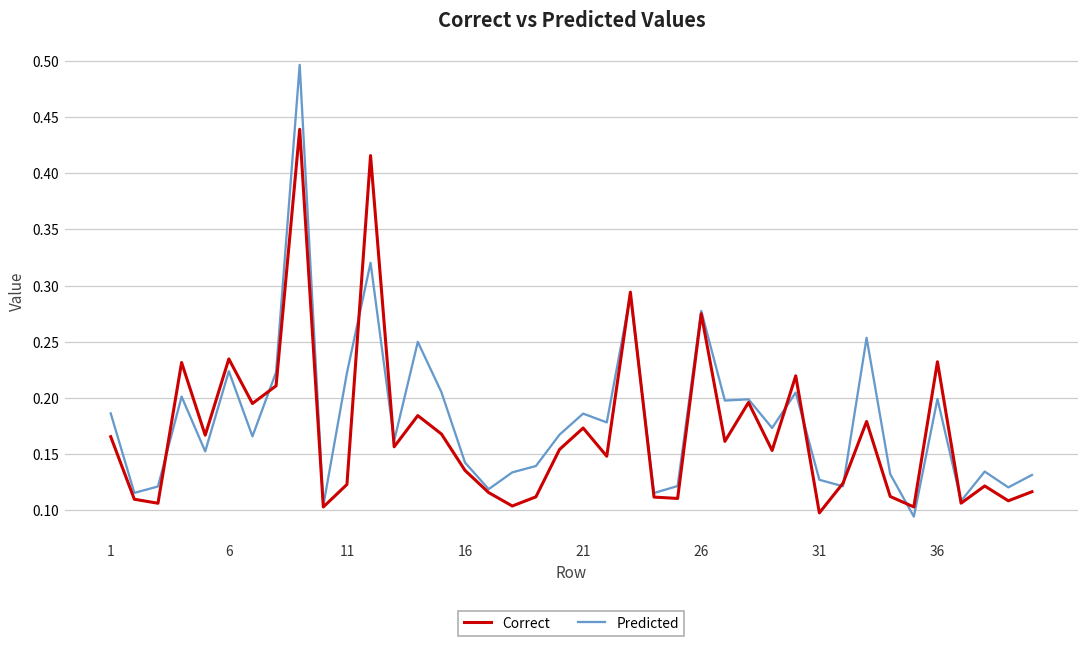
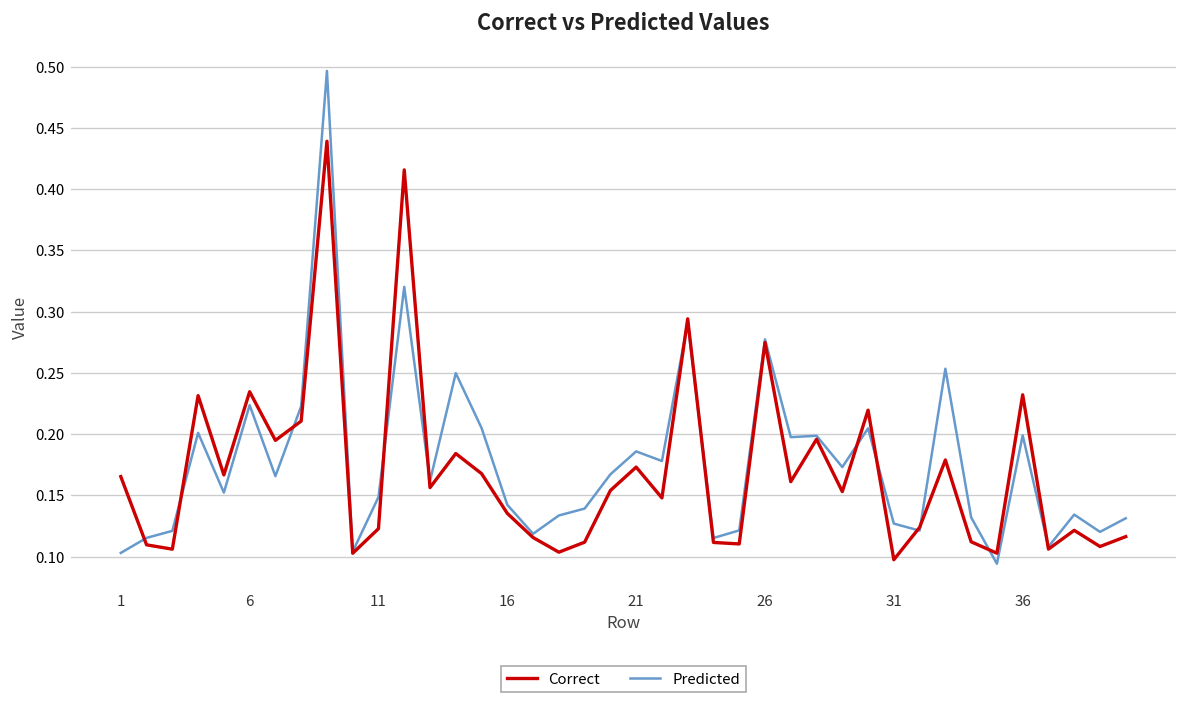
  {
    "Correct": {
      "1": 0.165,
      "6": 0.235,
      "11": 0.123,
      "16": 0.135,
      "21": 0.173,
      "31": 0.098,
      "36": 0.232
    },
    "Predicted": {
-     "1": 0.186,
+     "1": 0.103,
      "6": 0.224,
-     "11": 0.222,
+     "11": 0.149,
      "16": 0.142,
      "21": 0.186,
      "31": 0.127,
      "36": 0.199
    }
  }
